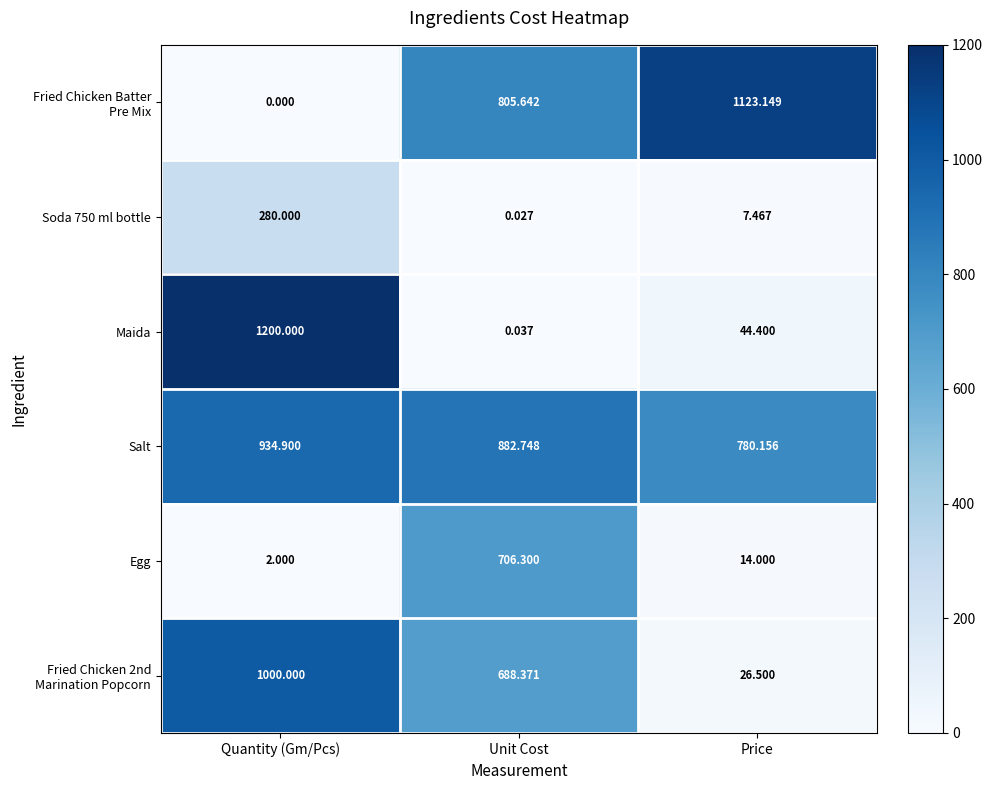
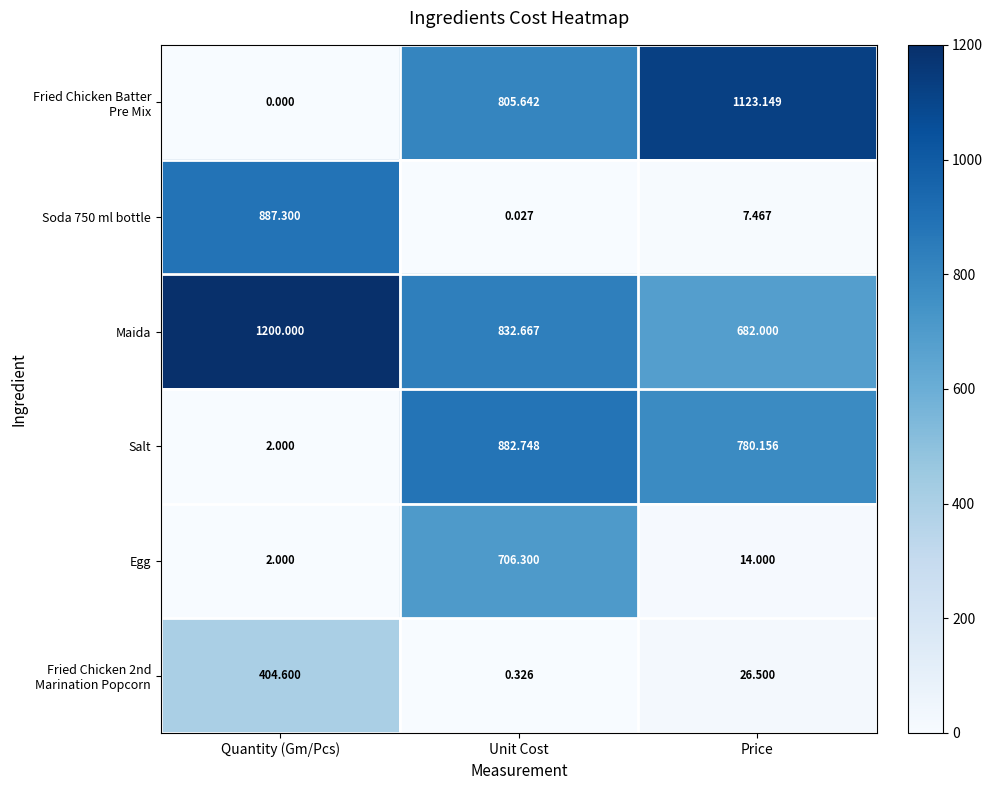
  {
    "Fried Chicken Batter Pre Mix": {
      "Quantity (Gm/Pcs)": 0.000,
      "Unit Cost": 805.642,
      "Price": 1123.149
    },
    "Soda 750 ml bottle": {
-     "Quantity (Gm/Pcs)": 280.000,
+     "Quantity (Gm/Pcs)": 887.300,
      "Unit Cost": 0.027,
      "Price": 7.467
    },
    "Maida": {
      "Quantity (Gm/Pcs)": 1200.000,
-     "Unit Cost": 0.037,
-     "Price": 44.400
+     "Unit Cost": 832.667,
+     "Price": 682.000
    },
    "Salt": {
-     "Quantity (Gm/Pcs)": 934.900,
+     "Quantity (Gm/Pcs)": 2.000,
      "Unit Cost": 882.748,
      "Price": 780.156
    },
    "Egg": {
      "Quantity (Gm/Pcs)": 2.000,
      "Unit Cost": 706.300,
      "Price": 14.000
    },
    "Fried Chicken 2nd Marination Popcorn": {
-     "Quantity (Gm/Pcs)": 1000.000,
-     "Unit Cost": 688.371,
+     "Quantity (Gm/Pcs)": 404.600,
+     "Unit Cost": 0.326,
      "Price": 26.500
    }
  }
